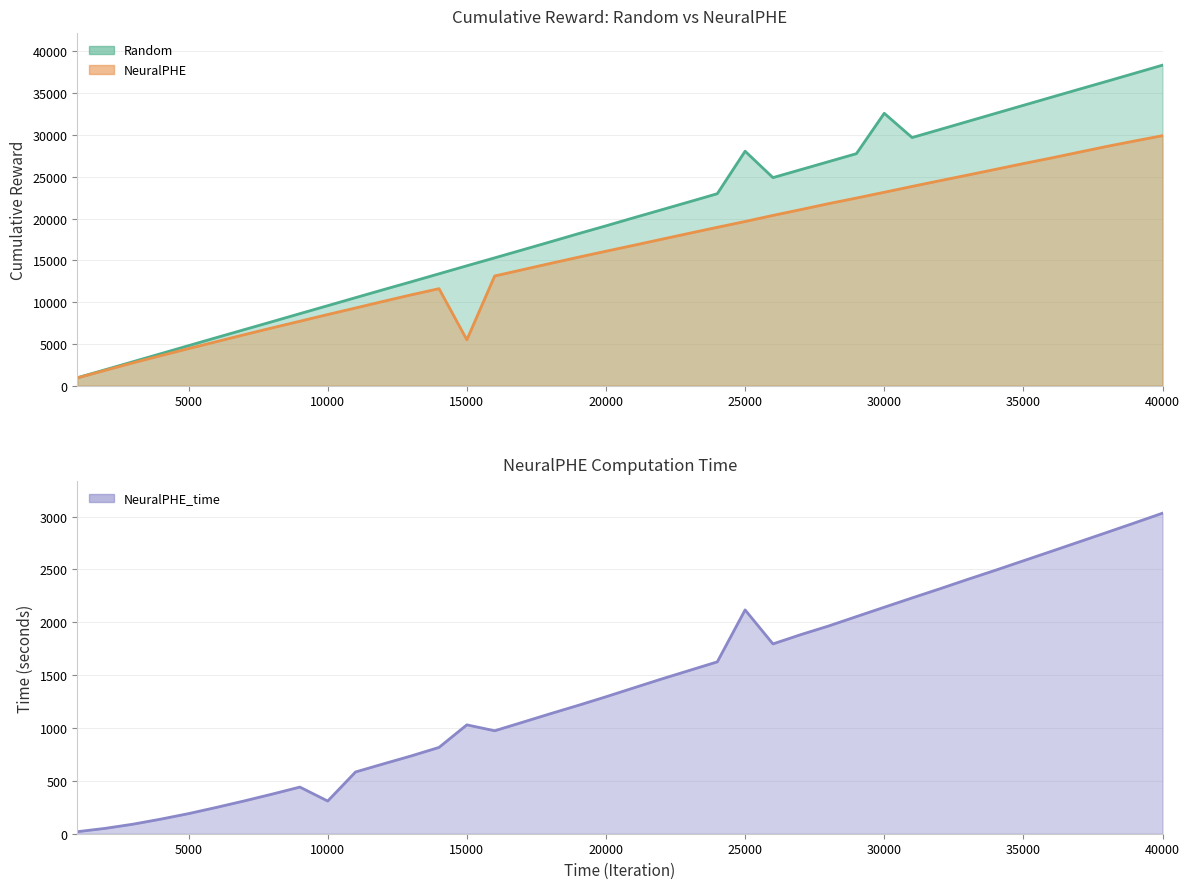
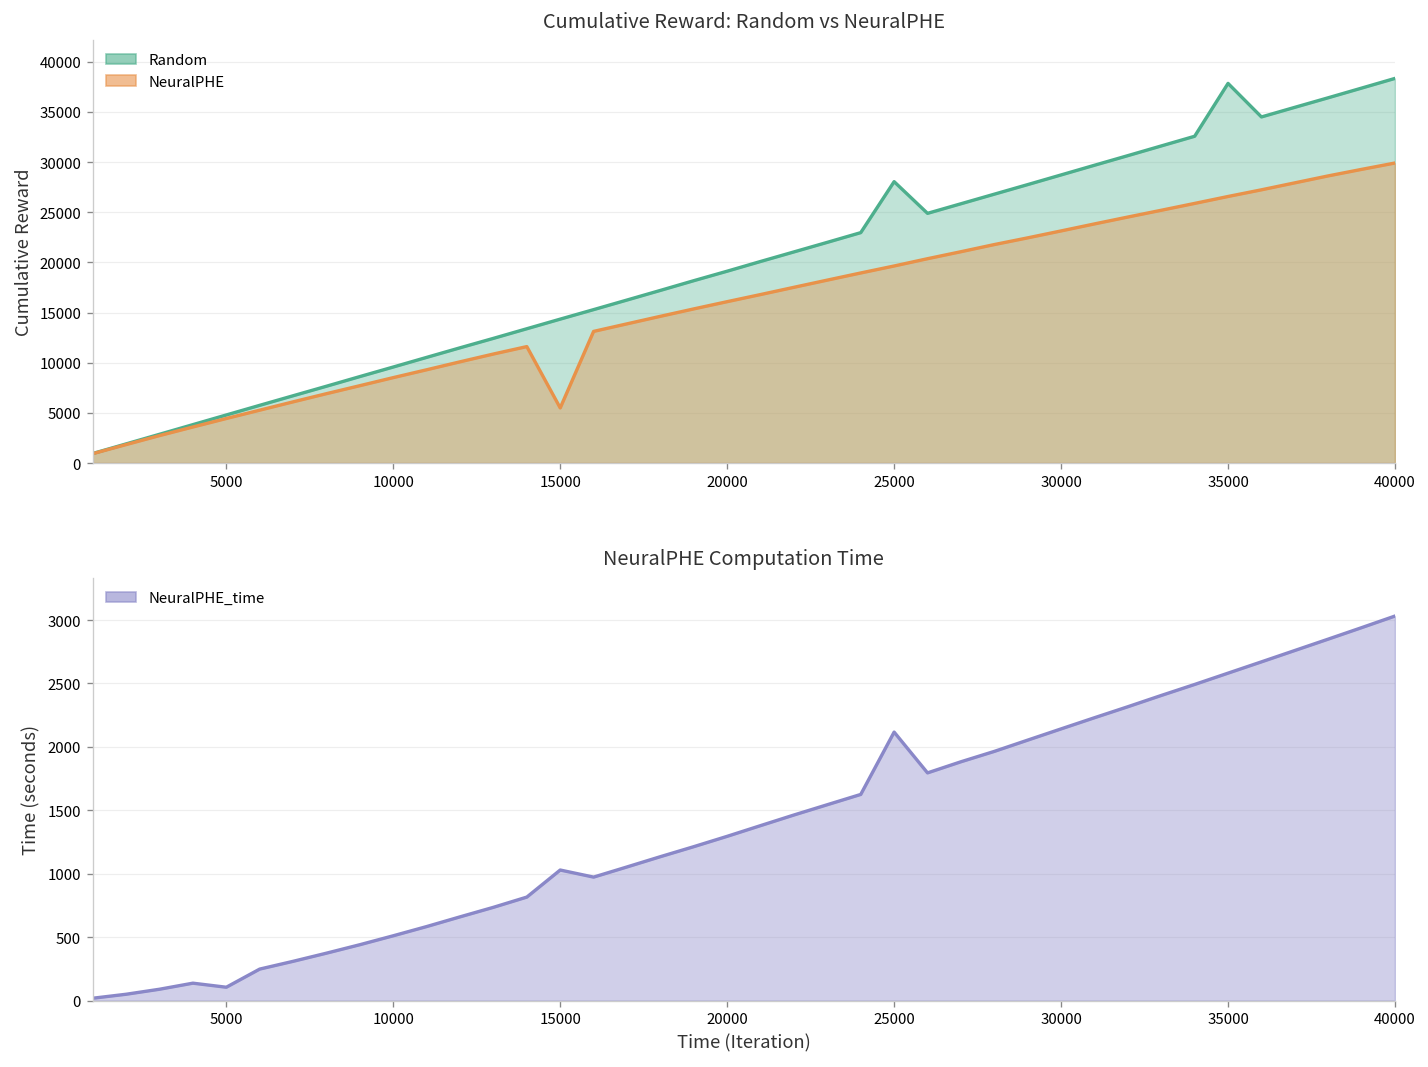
  {
    "Cumulative Reward: Random vs NeuralPHE": {
      "Random": {
        "5000": 5000,
        "10000": 10000,
        "15000": 14000,
        "20000": 19000,
        "25000": 28000,
-       "30000": 33000,
-       "35000": 34000,
+       "30000": 29000,
+       "35000": 38000,
        "40000": 38000
      },
      "NeuralPHE": {
        "5000": 4000,
        "10000": 9000,
        "15000": 5000,
        "20000": 16000,
        "25000": 20000,
        "30000": 23000,
        "35000": 27000,
        "40000": 30000
      }
    },
    "NeuralPHE Computation Time": {
-     "5000": 190,
-     "10000": 310,
+     "5000": 110,
+     "10000": 510,
      "15000": 1030,
      "20000": 1300,
      "25000": 2120,
      "30000": 2140,
      "35000": 2580,
      "40000": 3030
    }
  }
